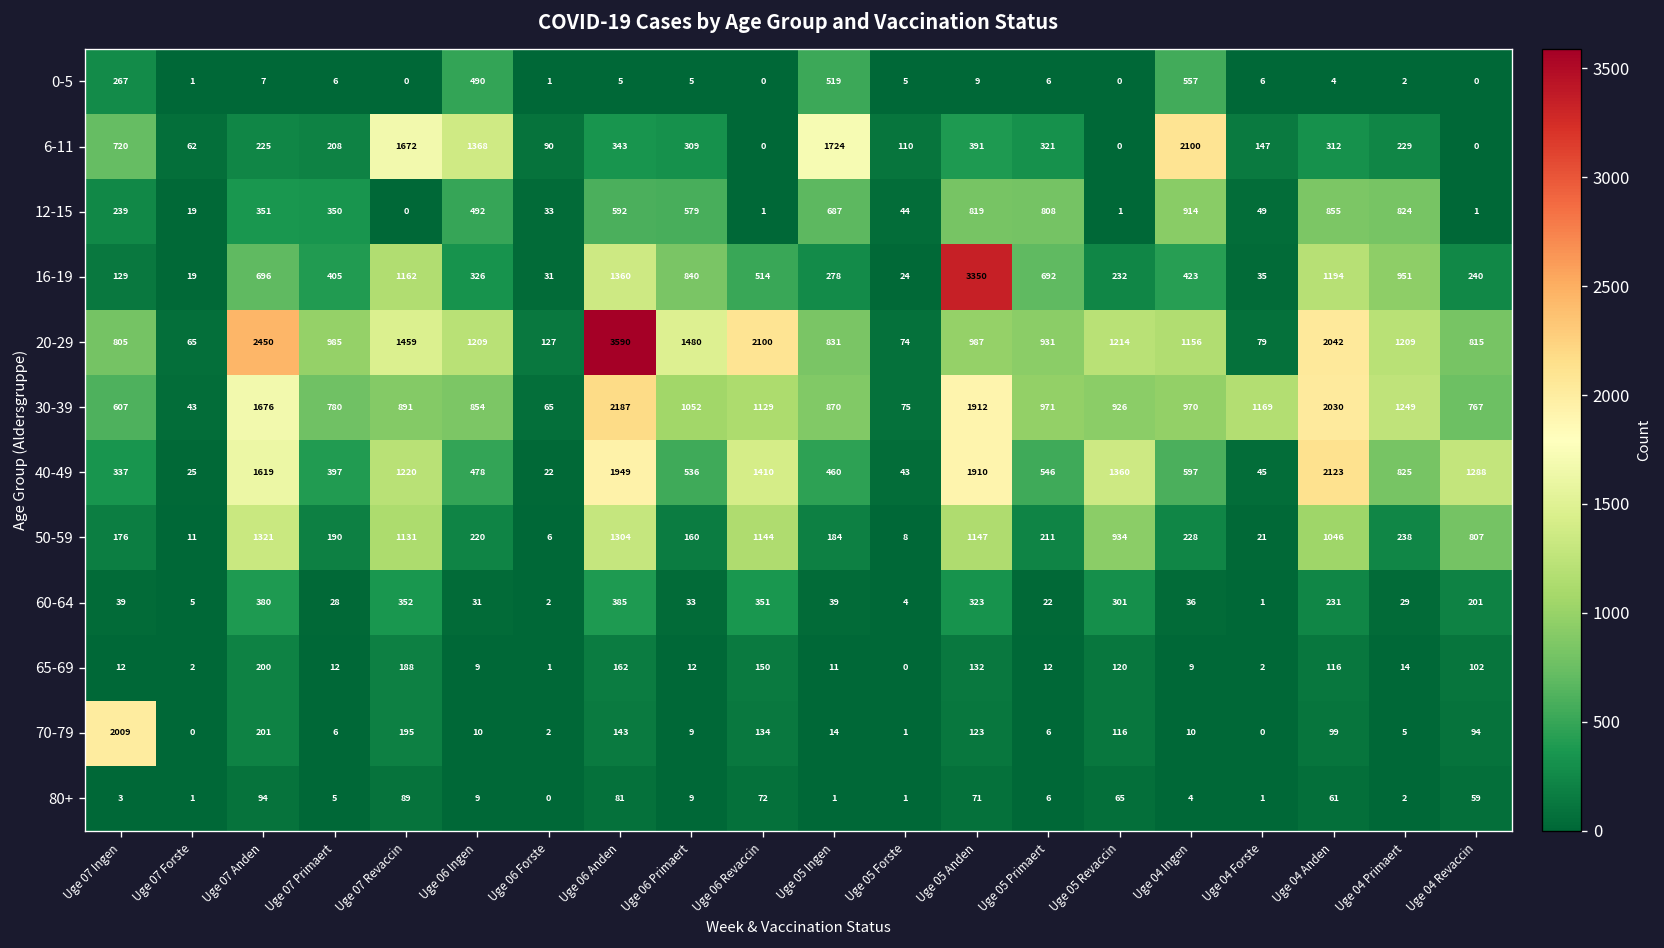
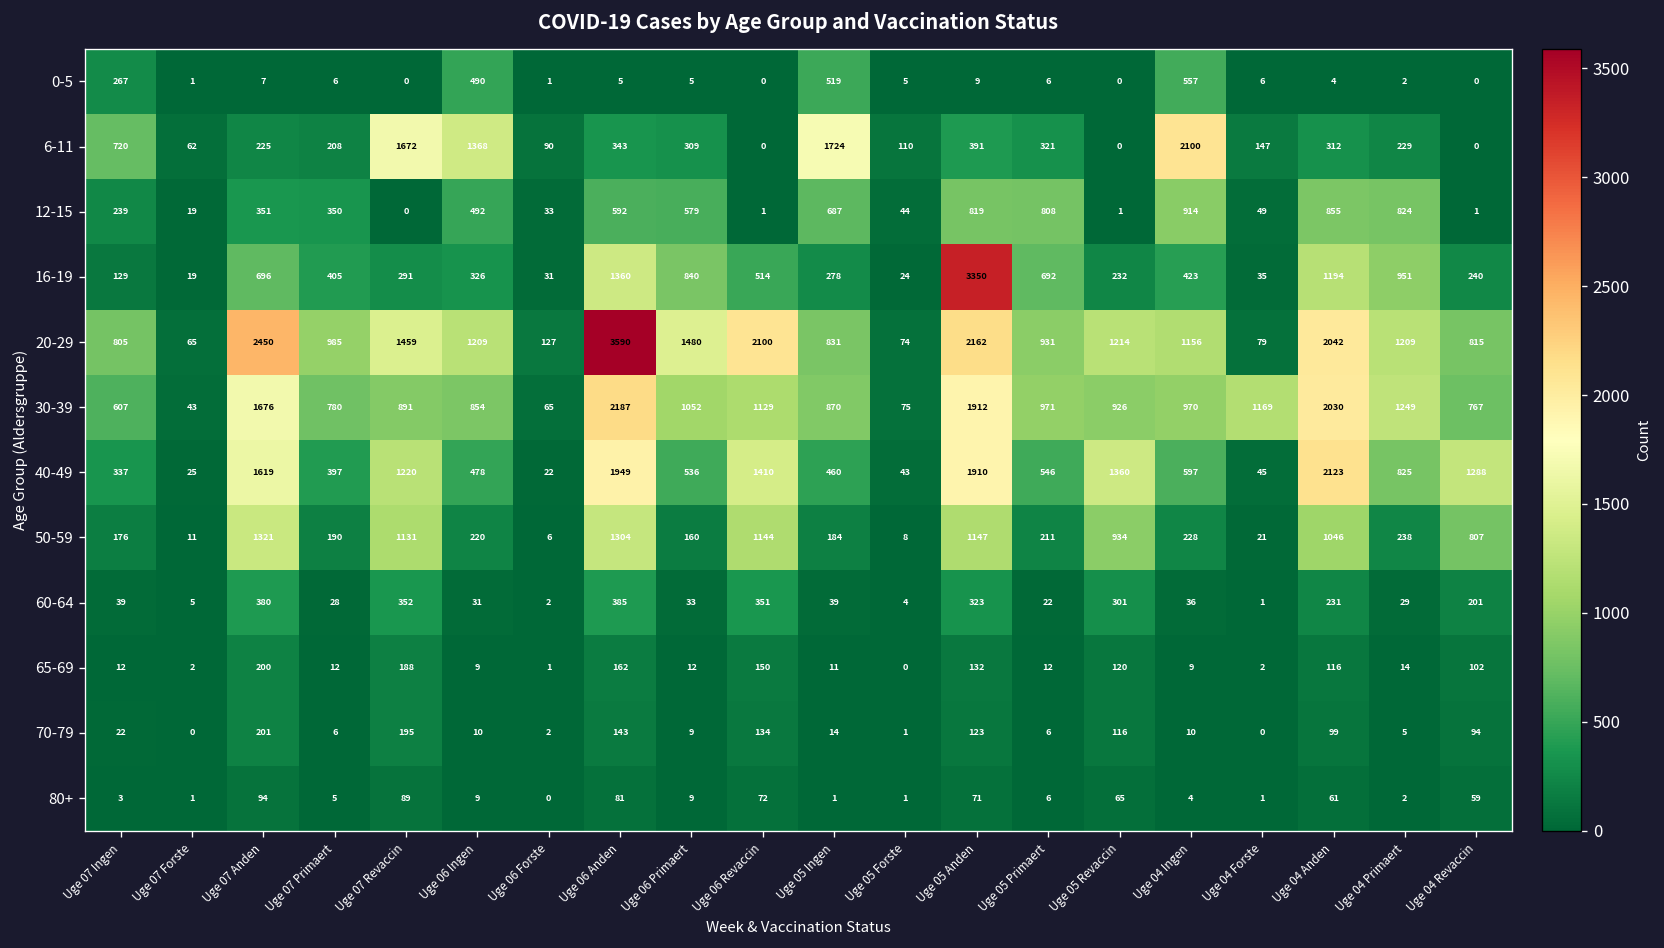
  {
    "16-19": {
      "Uge 07 Ingen": 129,
      "Uge 07 Forste": 19,
      "Uge 07 Anden": 696,
      "Uge 07 Primaert": 405,
-     "Uge 07 Revaccin": 1162,
+     "Uge 07 Revaccin": 291,
      "Uge 06 Ingen": 326,
      "Uge 06 Forste": 31,
      "Uge 06 Anden": 1360,
      "Uge 06 Primaert": 840,
      "Uge 06 Revaccin": 514,
      "Uge 05 Ingen": 278,
      "Uge 05 Forste": 24,
      "Uge 05 Anden": 3350,
      "Uge 05 Primaert": 692,
      "Uge 05 Revaccin": 232,
      "Uge 04 Ingen": 423,
      "Uge 04 Forste": 35,
      "Uge 04 Anden": 1194,
      "Uge 04 Primaert": 951,
      "Uge 04 Revaccin": 240
    },
    "20-29": {
      "Uge 07 Ingen": 805,
      "Uge 07 Forste": 65,
      "Uge 07 Anden": 2450,
      "Uge 07 Primaert": 985,
      "Uge 07 Revaccin": 1459,
      "Uge 06 Ingen": 1209,
      "Uge 06 Forste": 127,
      "Uge 06 Anden": 3590,
      "Uge 06 Primaert": 1480,
      "Uge 06 Revaccin": 2100,
      "Uge 05 Ingen": 831,
      "Uge 05 Forste": 74,
-     "Uge 05 Anden": 987,
+     "Uge 05 Anden": 2162,
      "Uge 05 Primaert": 931,
      "Uge 05 Revaccin": 1214,
      "Uge 04 Ingen": 1156,
      "Uge 04 Forste": 79,
      "Uge 04 Anden": 2042,
      "Uge 04 Primaert": 1209,
      "Uge 04 Revaccin": 815
    },
    "70-79": {
-     "Uge 07 Ingen": 2009,
+     "Uge 07 Ingen": 22,
      "Uge 07 Forste": 0,
      "Uge 07 Anden": 201,
      "Uge 07 Primaert": 6,
      "Uge 07 Revaccin": 195,
      "Uge 06 Ingen": 10,
      "Uge 06 Forste": 2,
      "Uge 06 Anden": 143,
      "Uge 06 Primaert": 9,
      "Uge 06 Revaccin": 134,
      "Uge 05 Ingen": 14,
      "Uge 05 Forste": 1,
      "Uge 05 Anden": 123,
      "Uge 05 Primaert": 6,
      "Uge 05 Revaccin": 116,
      "Uge 04 Ingen": 10,
      "Uge 04 Forste": 0,
      "Uge 04 Anden": 99,
      "Uge 04 Primaert": 5,
      "Uge 04 Revaccin": 94
    }
  }
